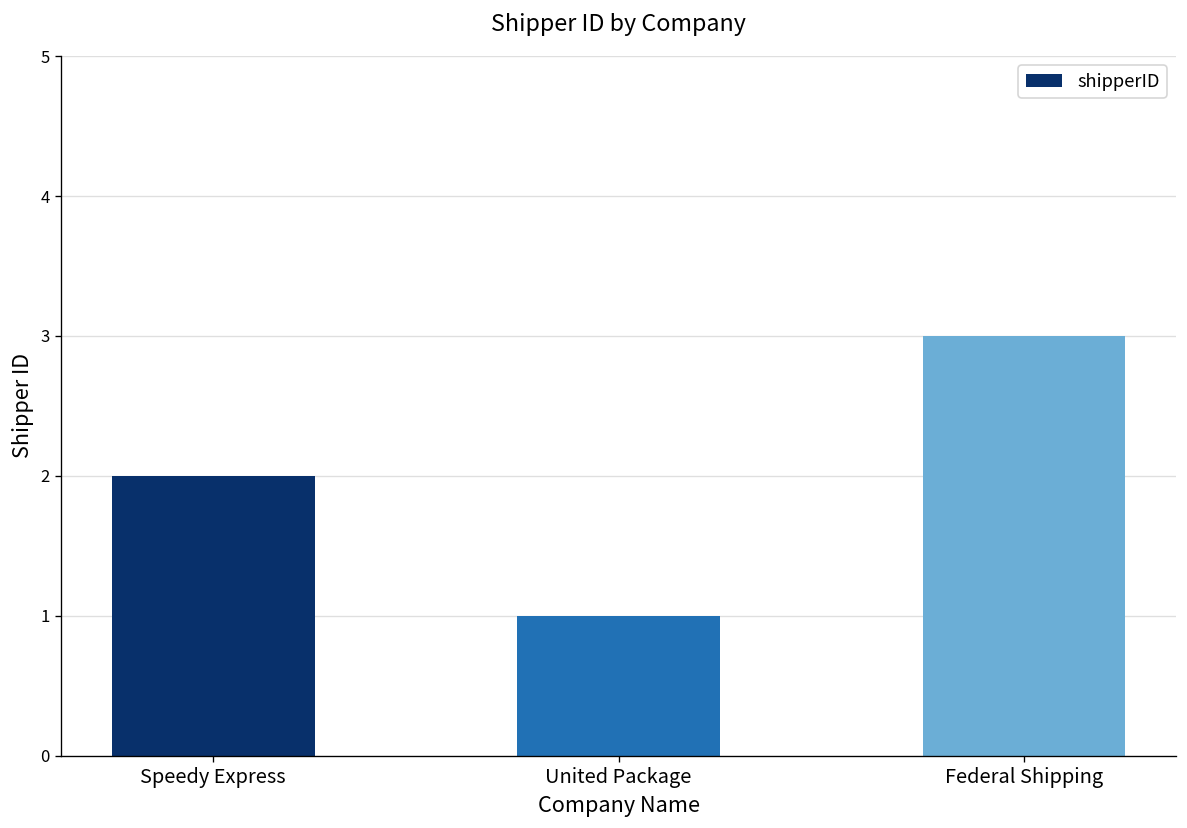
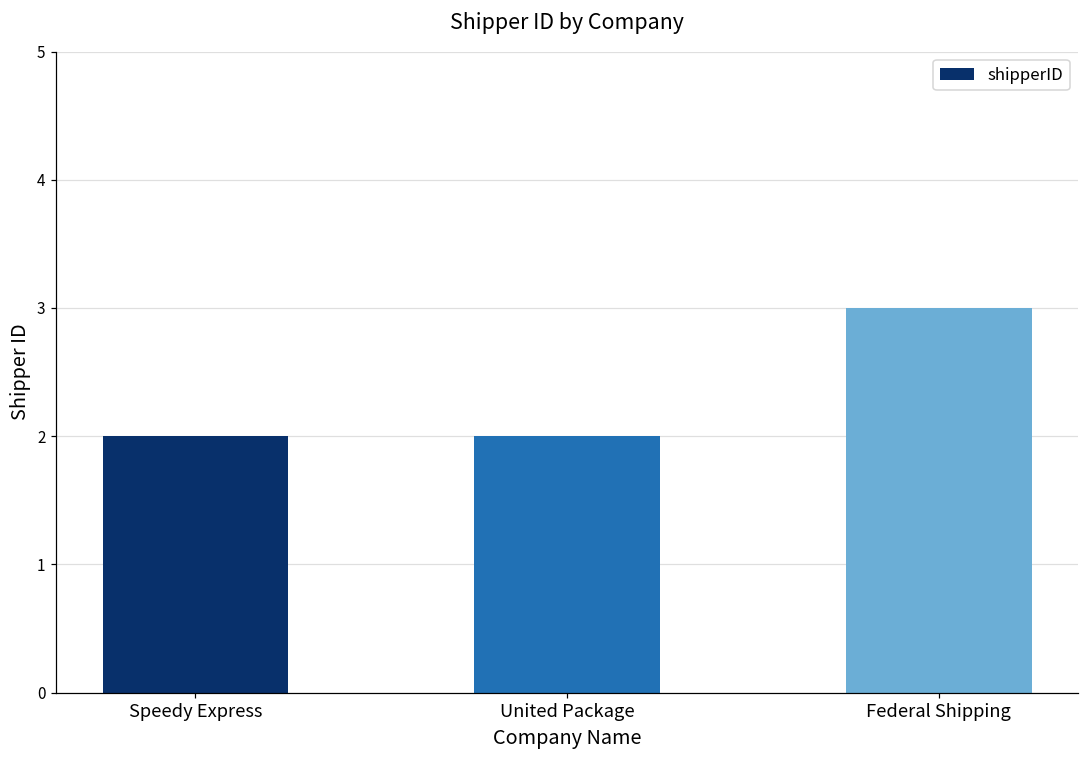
  {
    "Speedy Express": 2,
-   "United Package": 1,
+   "United Package": 2,
    "Federal Shipping": 3
  }
